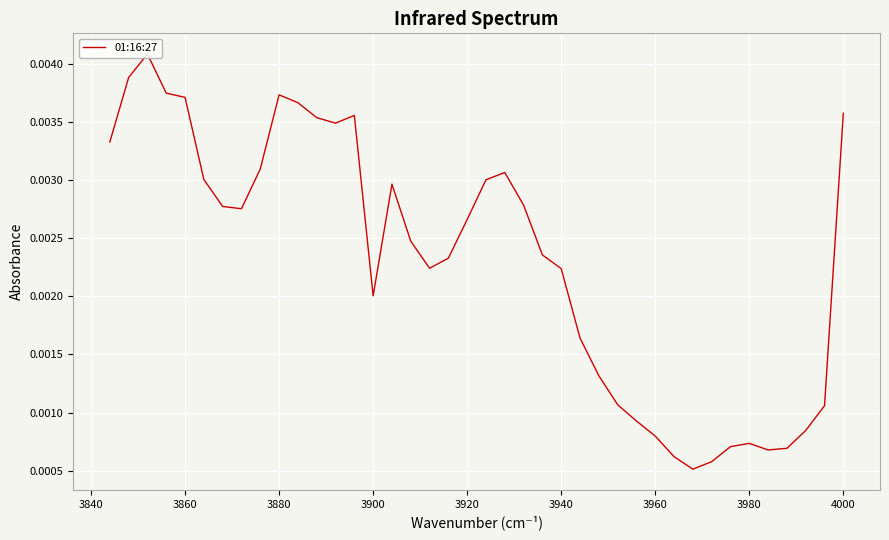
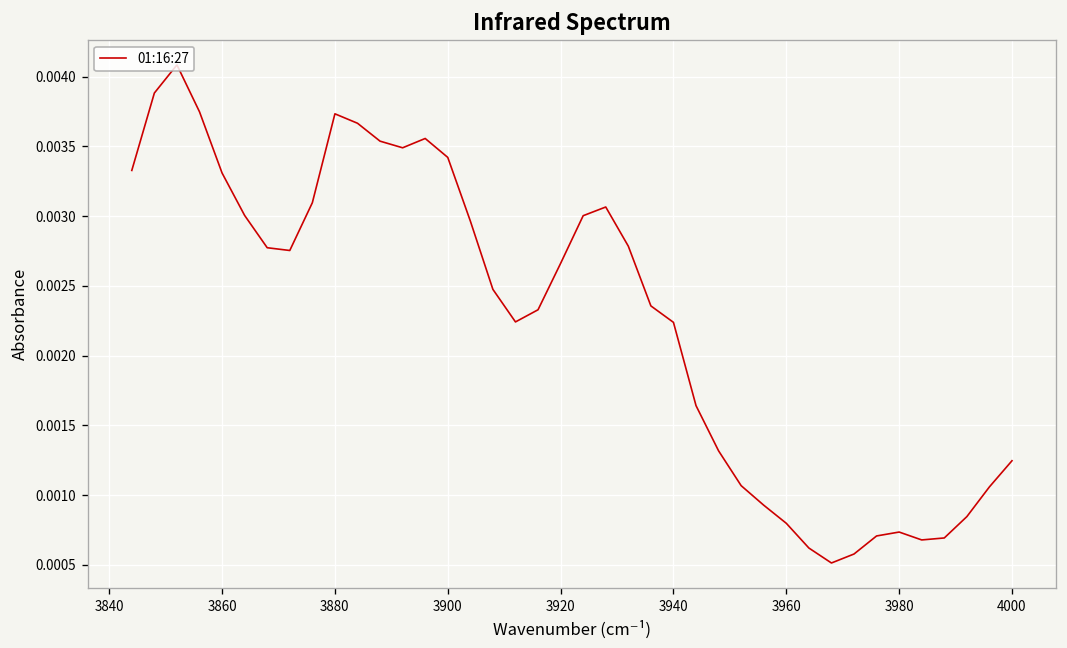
  {
-   "3860": 0.00371,
+   "3860": 0.00331,
    "3880": 0.00373,
-   "3900": 0.00200,
+   "3900": 0.00342,
    "3920": 0.00266,
    "3940": 0.00224,
    "3960": 0.00080,
    "3980": 0.00074,
-   "4000": 0.00357
+   "4000": 0.00125
  }
